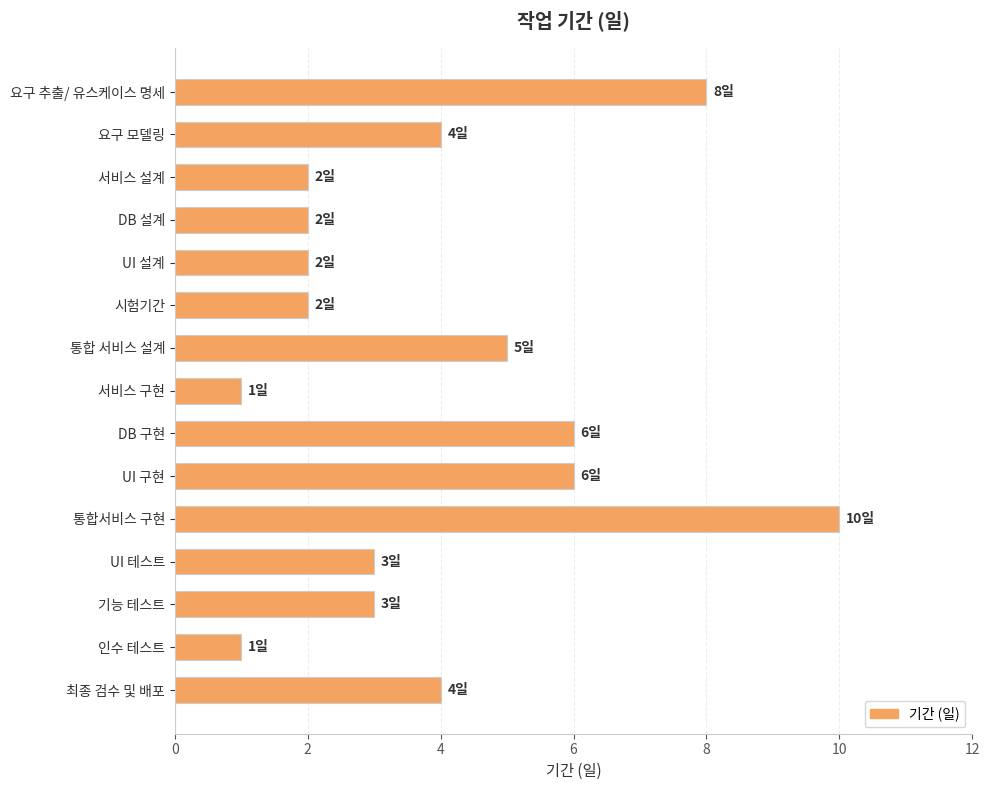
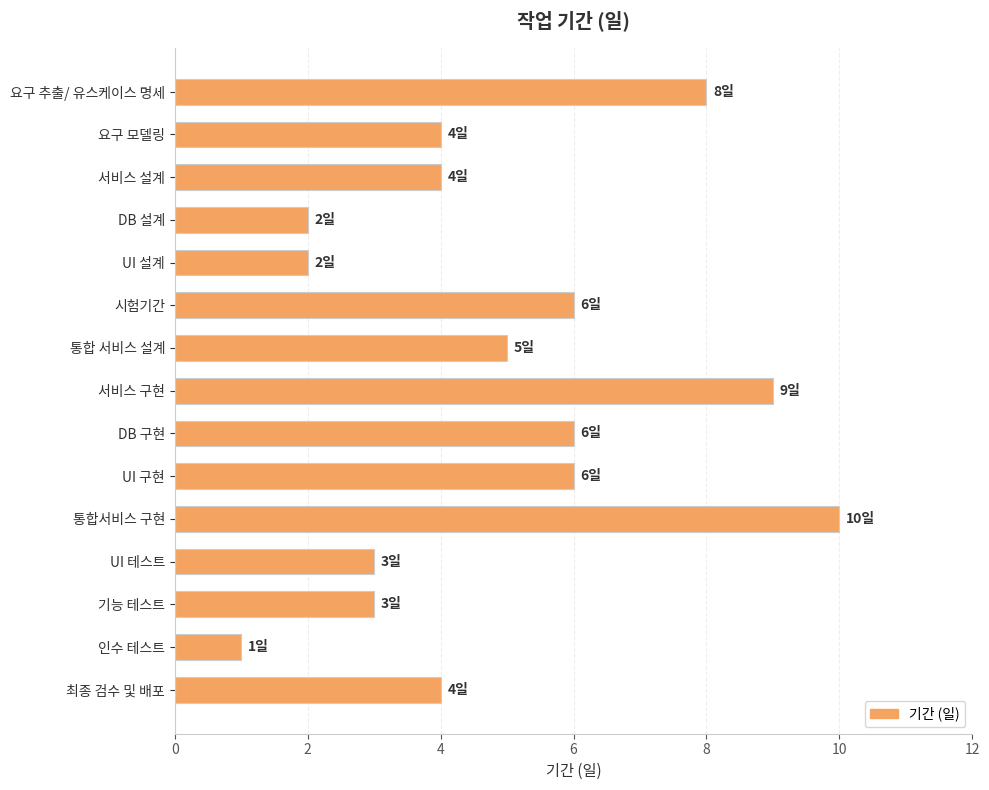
  {
    "요구 추출/ 유스케이스 명세": "8일",
    "요구 모델링": "4일",
-   "서비스 설계": "2일",
+   "서비스 설계": "4일",
    "DB 설계": "2일",
    "UI 설계": "2일",
-   "시험기간": "2일",
+   "시험기간": "6일",
    "통합 서비스 설계": "5일",
-   "서비스 구현": "1일",
+   "서비스 구현": "9일",
    "DB 구현": "6일",
    "UI 구현": "6일",
    "통합서비스 구현": "10일",
    "UI 테스트": "3일",
    "기능 테스트": "3일",
    "인수 테스트": "1일",
    "최종 검수 및 배포": "4일"
  }
